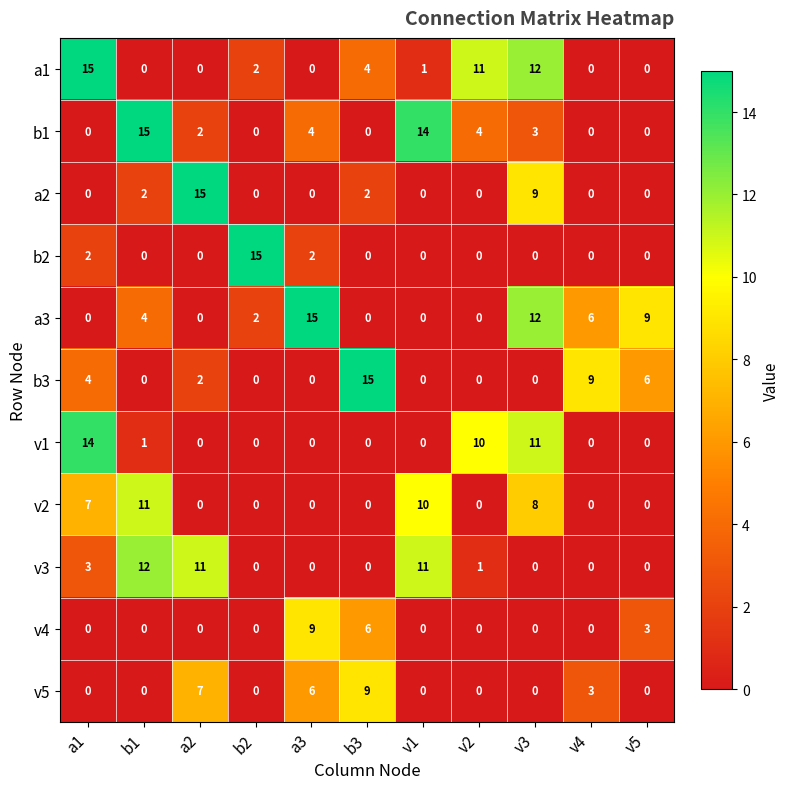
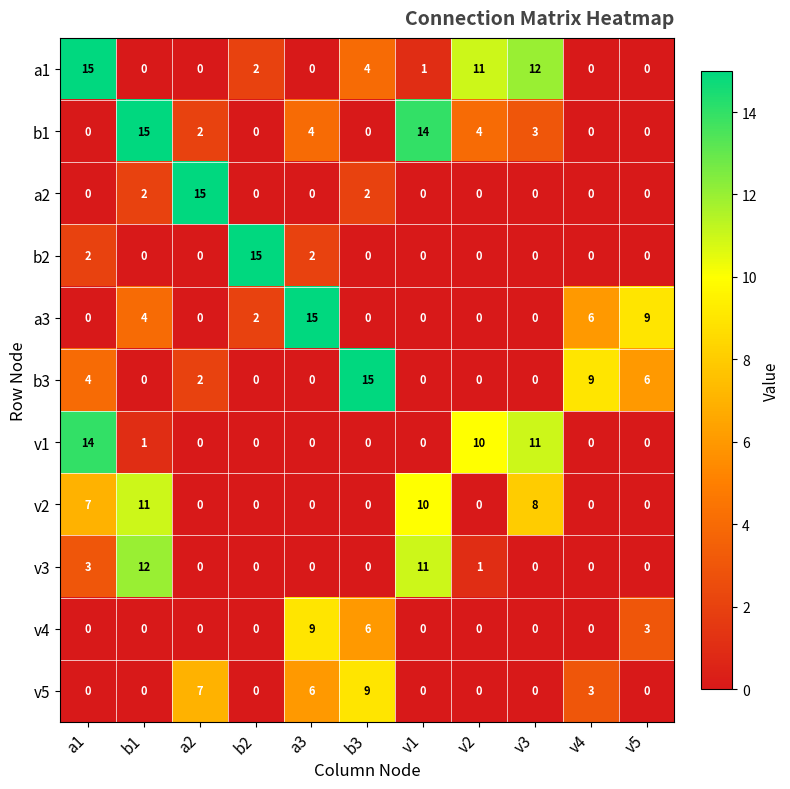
  {
    "a1": {
      "a1": 15,
      "b1": 0,
      "a2": 0,
      "b2": 2,
      "a3": 0,
      "b3": 4,
      "v1": 1,
      "v2": 11,
      "v3": 12,
      "v4": 0,
      "v5": 0
    },
    "b1": {
      "a1": 0,
      "b1": 15,
      "a2": 2,
      "b2": 0,
      "a3": 4,
      "b3": 0,
      "v1": 14,
      "v2": 4,
      "v3": 3,
      "v4": 0,
      "v5": 0
    },
    "a2": {
      "a1": 0,
      "b1": 2,
      "a2": 15,
      "b2": 0,
      "a3": 0,
      "b3": 2,
      "v1": 0,
      "v2": 0,
-     "v3": 9,
+     "v3": 0,
      "v4": 0,
      "v5": 0
    },
    "b2": {
      "a1": 2,
      "b1": 0,
      "a2": 0,
      "b2": 15,
      "a3": 2,
      "b3": 0,
      "v1": 0,
      "v2": 0,
      "v3": 0,
      "v4": 0,
      "v5": 0
    },
    "a3": {
      "a1": 0,
      "b1": 4,
      "a2": 0,
      "b2": 2,
      "a3": 15,
      "b3": 0,
      "v1": 0,
      "v2": 0,
-     "v3": 12,
+     "v3": 0,
      "v4": 6,
      "v5": 9
    },
    "b3": {
      "a1": 4,
      "b1": 0,
      "a2": 2,
      "b2": 0,
      "a3": 0,
      "b3": 15,
      "v1": 0,
      "v2": 0,
      "v3": 0,
      "v4": 9,
      "v5": 6
    },
    "v1": {
      "a1": 14,
      "b1": 1,
      "a2": 0,
      "b2": 0,
      "a3": 0,
      "b3": 0,
      "v1": 0,
      "v2": 10,
      "v3": 11,
      "v4": 0,
      "v5": 0
    },
    "v2": {
      "a1": 7,
      "b1": 11,
      "a2": 0,
      "b2": 0,
      "a3": 0,
      "b3": 0,
      "v1": 10,
      "v2": 0,
      "v3": 8,
      "v4": 0,
      "v5": 0
    },
    "v3": {
      "a1": 3,
      "b1": 12,
-     "a2": 11,
+     "a2": 0,
      "b2": 0,
      "a3": 0,
      "b3": 0,
      "v1": 11,
      "v2": 1,
      "v3": 0,
      "v4": 0,
      "v5": 0
    },
    "v4": {
      "a1": 0,
      "b1": 0,
      "a2": 0,
      "b2": 0,
      "a3": 9,
      "b3": 6,
      "v1": 0,
      "v2": 0,
      "v3": 0,
      "v4": 0,
      "v5": 3
    },
    "v5": {
      "a1": 0,
      "b1": 0,
      "a2": 7,
      "b2": 0,
      "a3": 6,
      "b3": 9,
      "v1": 0,
      "v2": 0,
      "v3": 0,
      "v4": 3,
      "v5": 0
    }
  }
